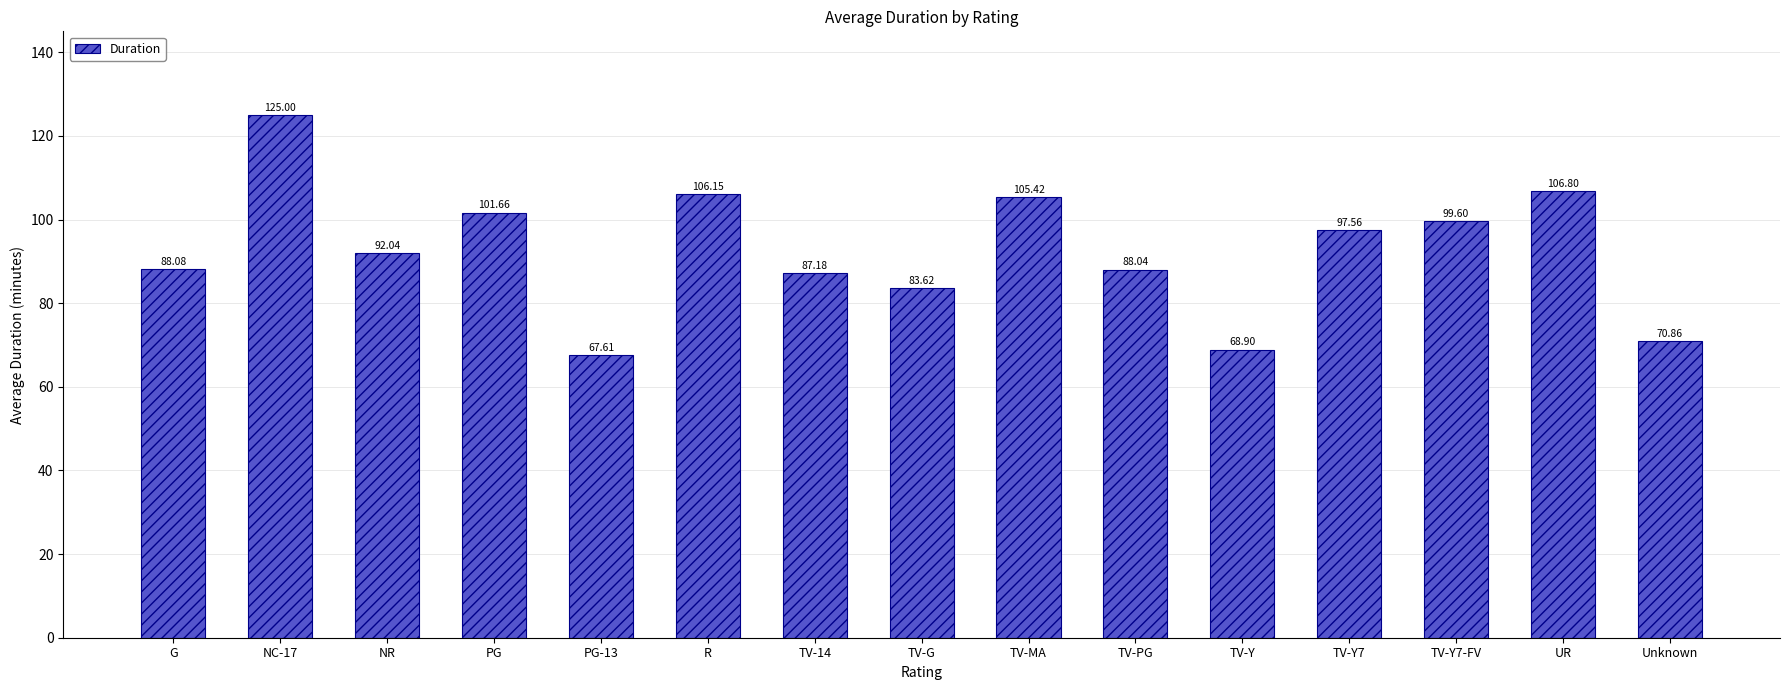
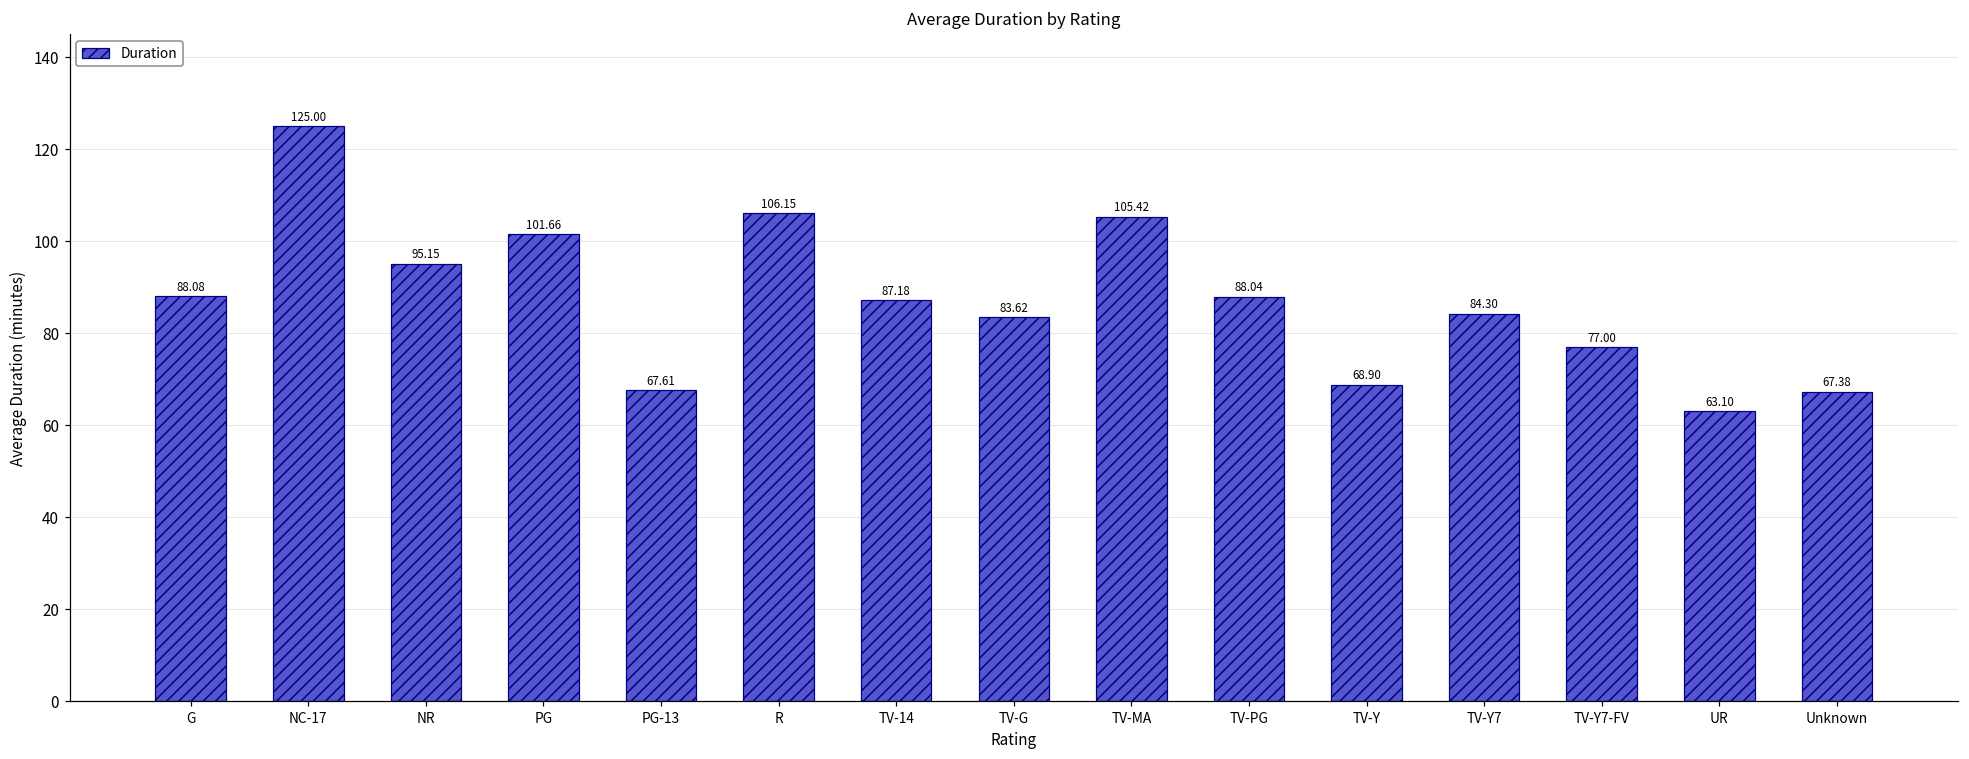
  {
    "G": 88.08,
    "NC-17": 125.00,
-   "NR": 92.04,
+   "NR": 95.15,
    "PG": 101.66,
    "PG-13": 67.61,
    "R": 106.15,
    "TV-14": 87.18,
    "TV-G": 83.62,
    "TV-MA": 105.42,
    "TV-PG": 88.04,
    "TV-Y": 68.90,
-   "TV-Y7": 97.56,
-   "TV-Y7-FV": 99.60,
-   "UR": 106.80,
-   "Unknown": 70.86
+   "TV-Y7": 84.30,
+   "TV-Y7-FV": 77.00,
+   "UR": 63.10,
+   "Unknown": 67.38
  }
